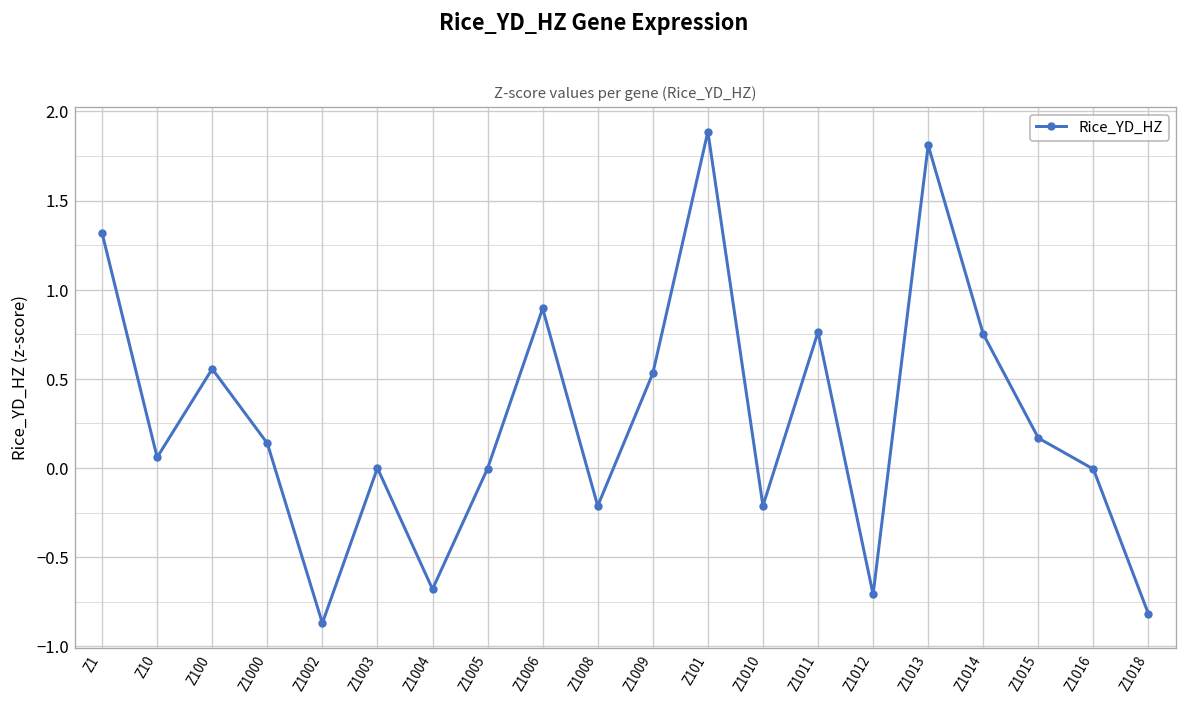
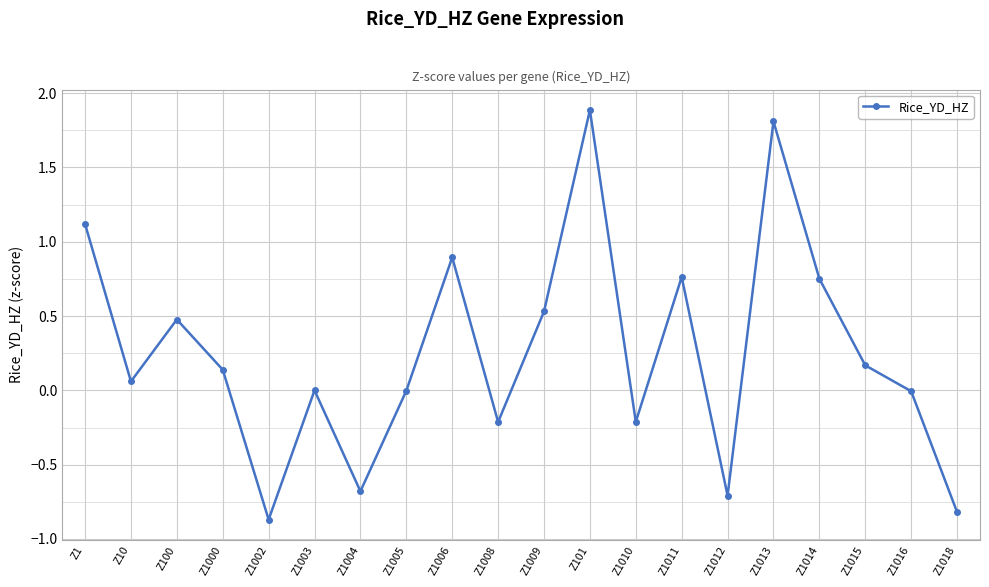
  {
-   "Z1": 1.32,
+   "Z1": 1.12,
    "Z10": 0.06,
-   "Z100": 0.56,
+   "Z100": 0.48,
    "Z1000": 0.14,
    "Z1002": -0.87,
    "Z1003": 0.00,
    "Z1004": -0.68,
    "Z1005": 0.00,
    "Z1006": 0.89,
    "Z1008": -0.21,
    "Z1009": 0.53,
    "Z101": 1.89,
    "Z1010": -0.21,
    "Z1011": 0.76,
    "Z1012": -0.71,
    "Z1013": 1.81,
    "Z1014": 0.75,
    "Z1015": 0.17,
    "Z1016": -0.01,
    "Z1018": -0.82
  }
